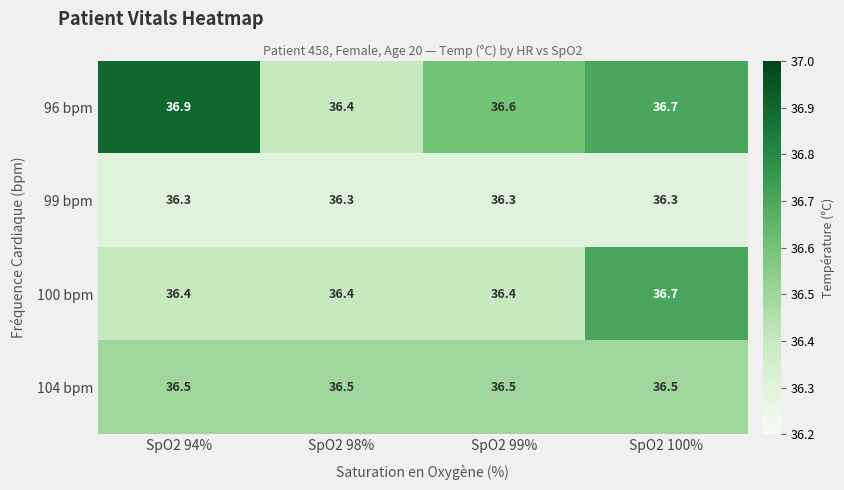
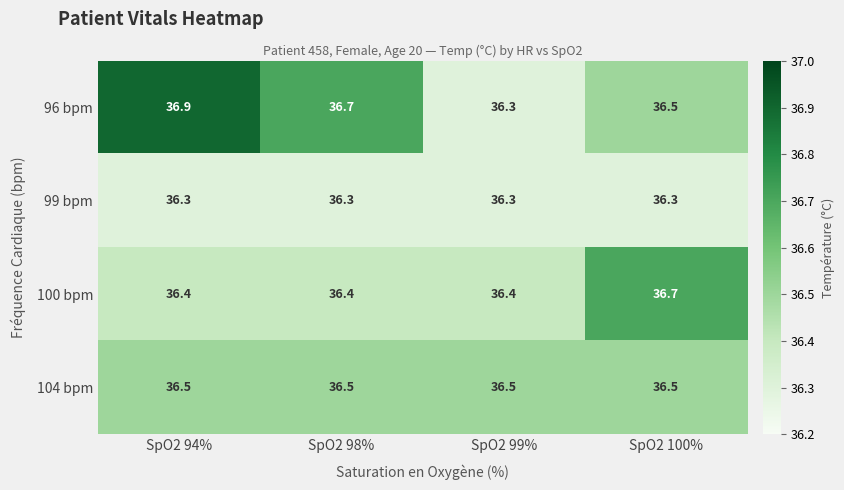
  {
    "96 bpm": {
      "SpO2 94%": 36.9,
-     "SpO2 98%": 36.4,
-     "SpO2 99%": 36.6,
-     "SpO2 100%": 36.7
+     "SpO2 98%": 36.7,
+     "SpO2 99%": 36.3,
+     "SpO2 100%": 36.5
    },
    "99 bpm": {
      "SpO2 94%": 36.3,
      "SpO2 98%": 36.3,
      "SpO2 99%": 36.3,
      "SpO2 100%": 36.3
    },
    "100 bpm": {
      "SpO2 94%": 36.4,
      "SpO2 98%": 36.4,
      "SpO2 99%": 36.4,
      "SpO2 100%": 36.7
    },
    "104 bpm": {
      "SpO2 94%": 36.5,
      "SpO2 98%": 36.5,
      "SpO2 99%": 36.5,
      "SpO2 100%": 36.5
    }
  }
